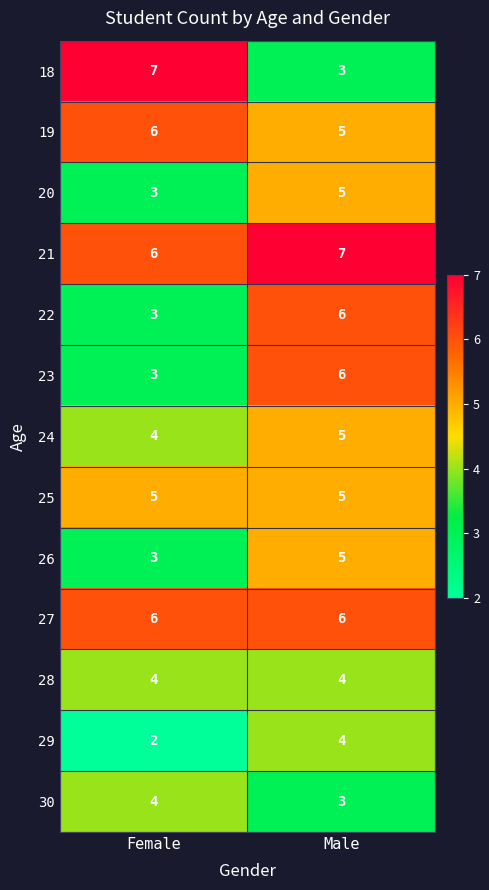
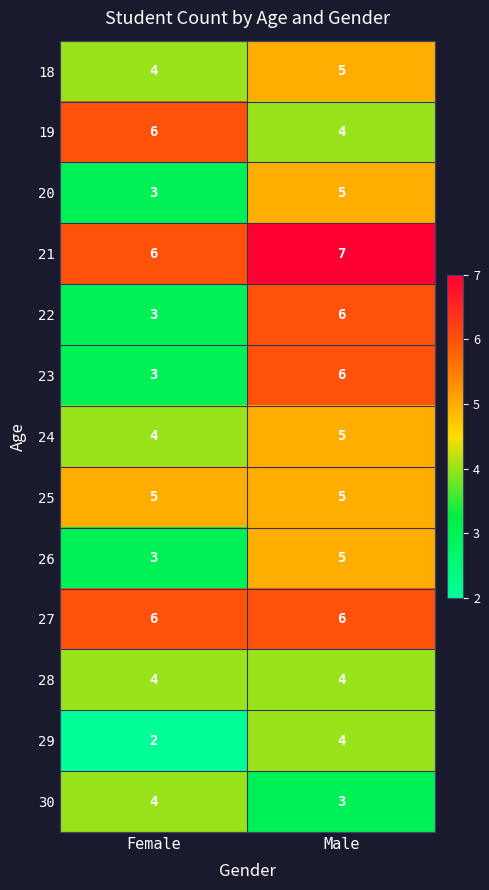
  {
    "18": {
-     "Female": 7,
-     "Male": 3
+     "Female": 4,
+     "Male": 5
    },
    "19": {
      "Female": 6,
-     "Male": 5
+     "Male": 4
    },
    "20": {
      "Female": 3,
      "Male": 5
    },
    "21": {
      "Female": 6,
      "Male": 7
    },
    "22": {
      "Female": 3,
      "Male": 6
    },
    "23": {
      "Female": 3,
      "Male": 6
    },
    "24": {
      "Female": 4,
      "Male": 5
    },
    "25": {
      "Female": 5,
      "Male": 5
    },
    "26": {
      "Female": 3,
      "Male": 5
    },
    "27": {
      "Female": 6,
      "Male": 6
    },
    "28": {
      "Female": 4,
      "Male": 4
    },
    "29": {
      "Female": 2,
      "Male": 4
    },
    "30": {
      "Female": 4,
      "Male": 3
    }
  }
